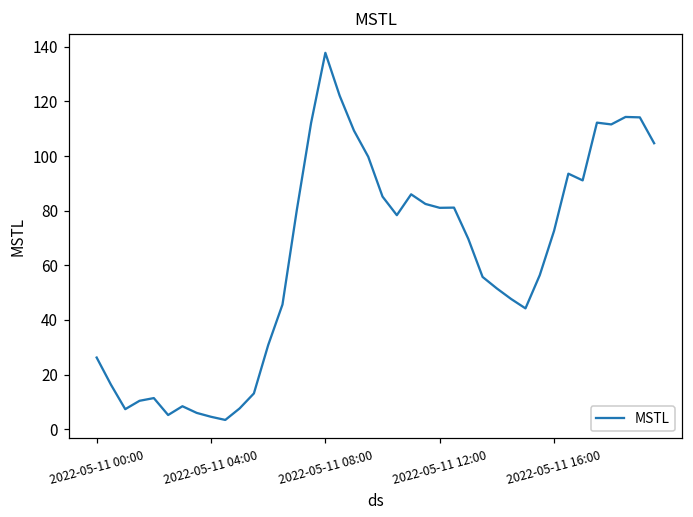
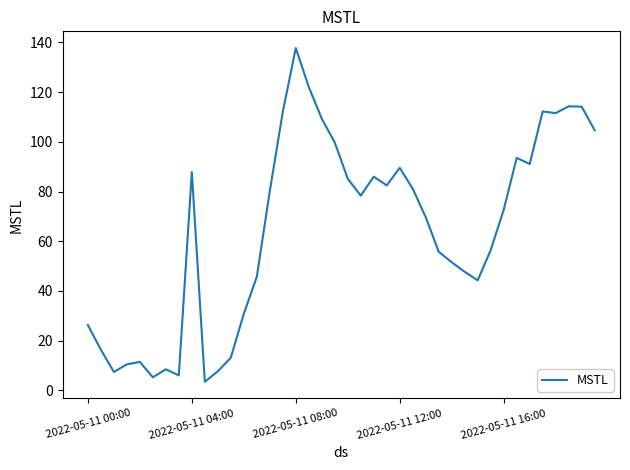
  {
    "2022-05-11 00:00": 26,
-   "2022-05-11 04:00": 5,
+   "2022-05-11 04:00": 88,
    "2022-05-11 08:00": 138,
-   "2022-05-11 12:00": 81,
+   "2022-05-11 12:00": 90,
    "2022-05-11 16:00": 73
  }
